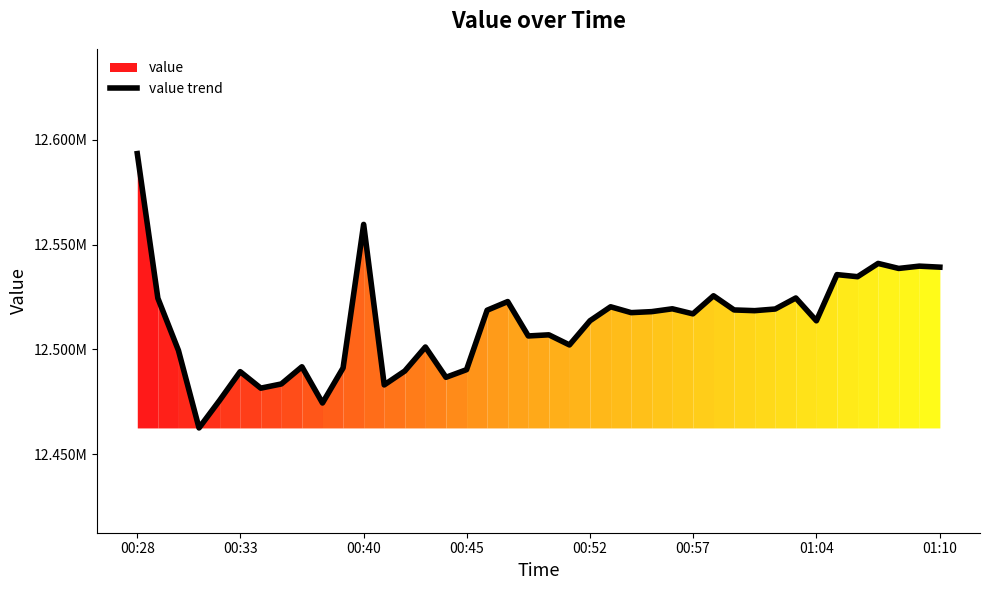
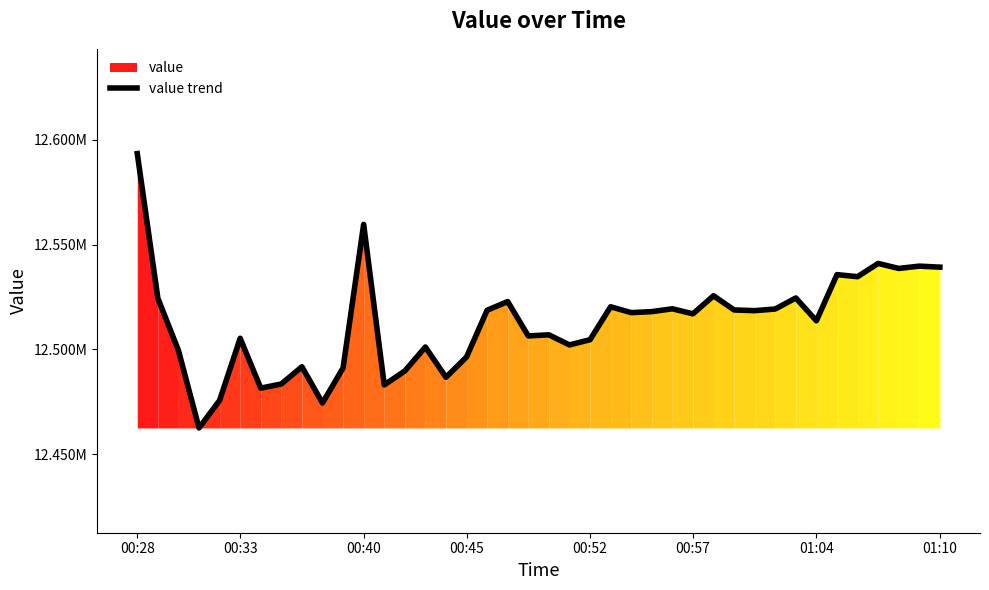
  {
    "value trend": {
-     "00:33": 12489000,
-     "00:45": 12490000,
-     "00:52": 12514000
+     "00:33": 12505000,
+     "00:45": 12496000,
+     "00:52": 12505000
    }
  }
